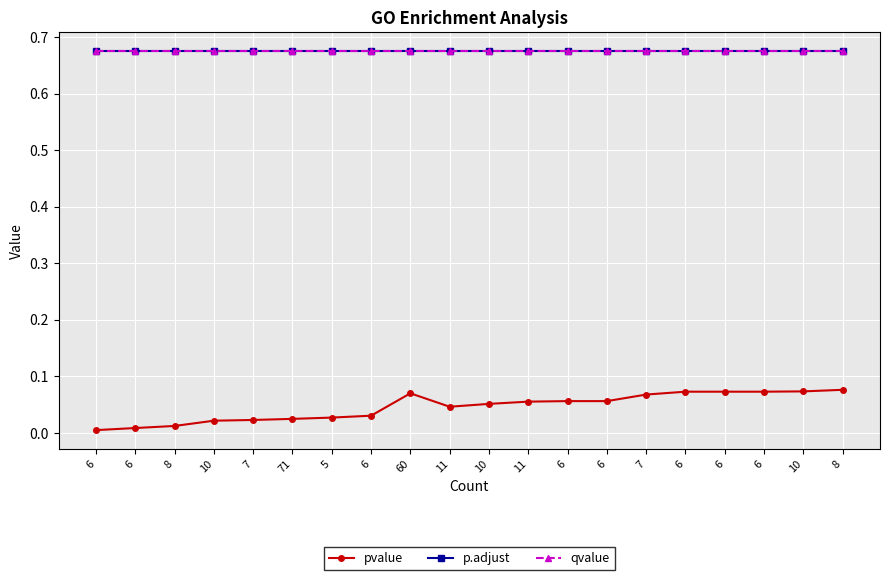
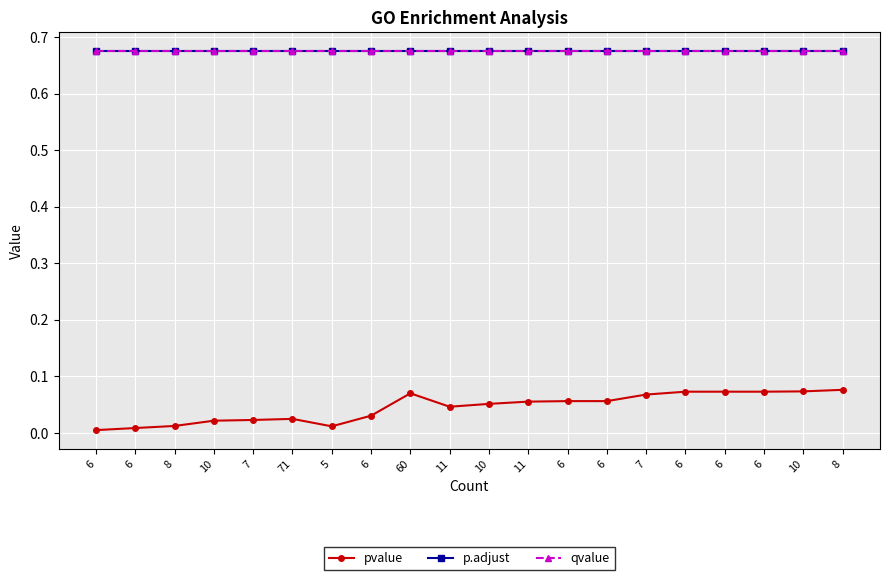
  {
    "pvalue": {
      "71": 0.03,
-     "5": 0.03,
+     "5": 0.01,
      "60": 0.07
    },
    "qvalue": {
      "71": 0.68,
      "5": 0.68,
      "60": 0.68
    }
  }
